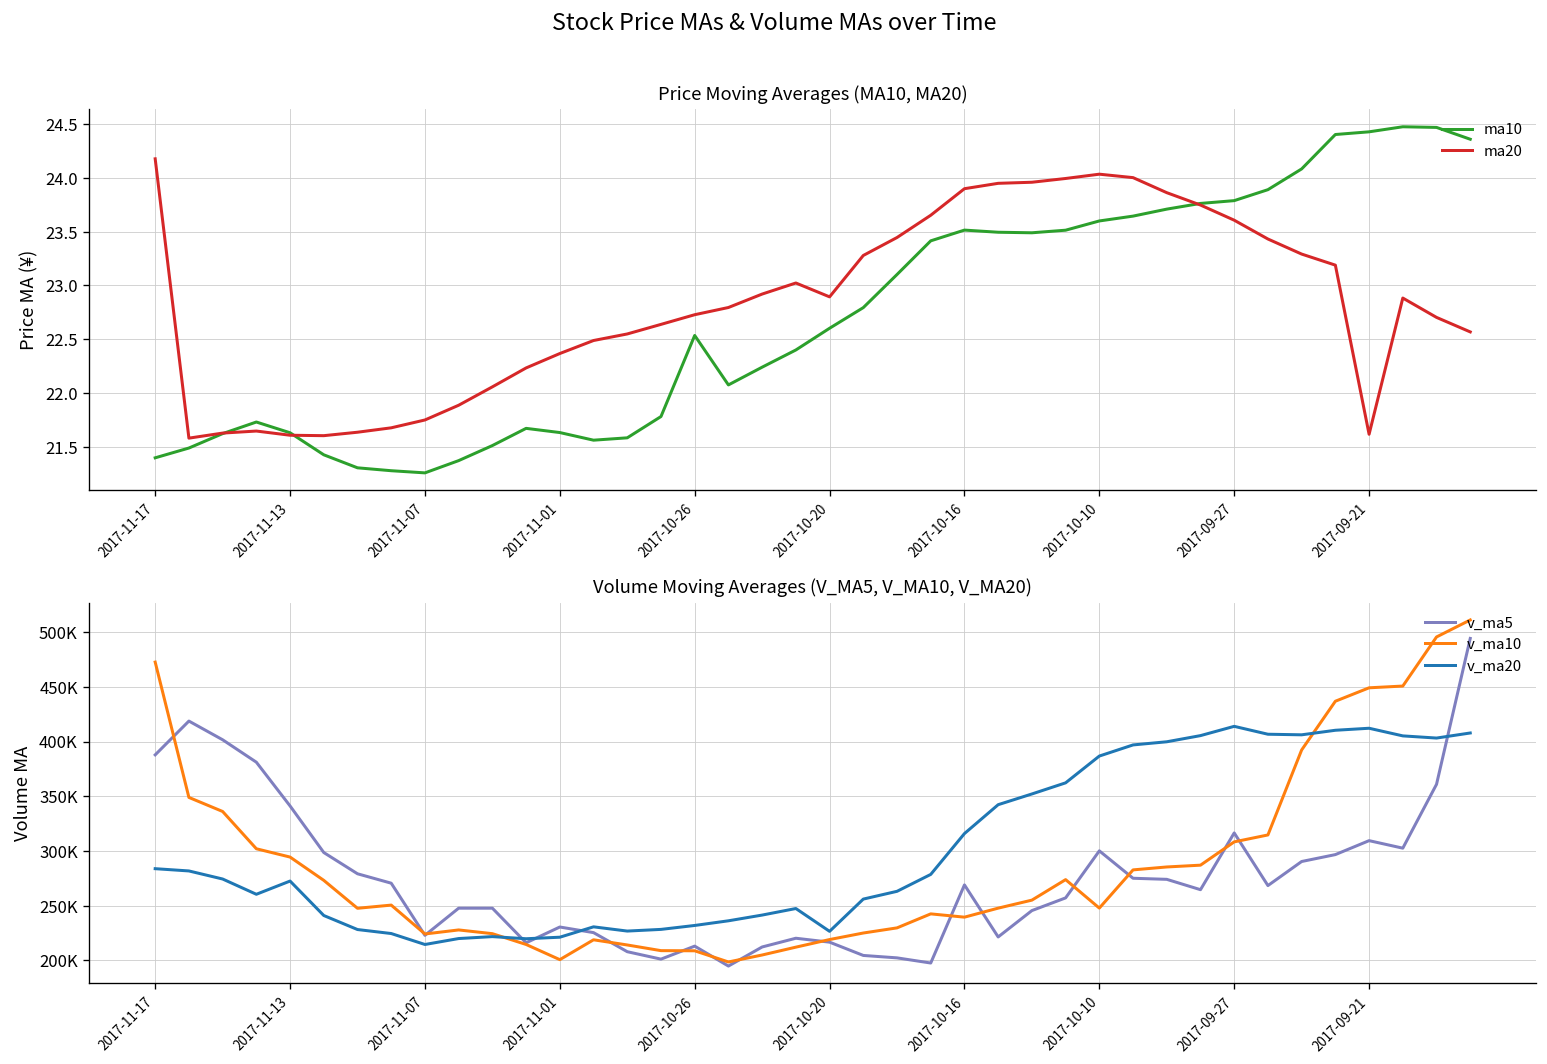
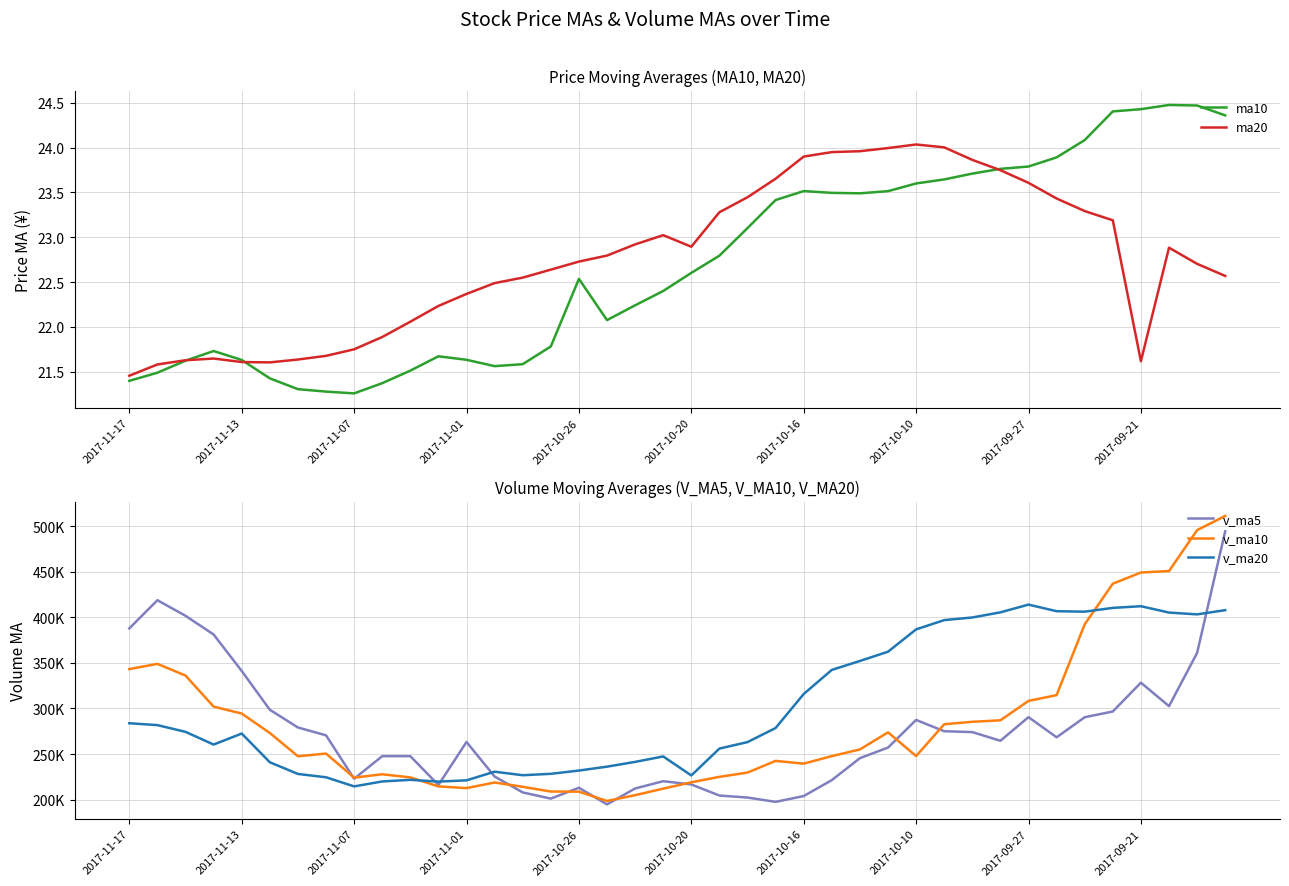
  {
    "Price Moving Averages (MA10, MA20)": {
      "ma10": {
        "2017-11-17": 21.4,
        "2017-11-07": 21.3,
        "2017-11-01": 21.6,
        "2017-10-26": 22.5,
        "2017-10-20": 22.6,
        "2017-10-16": 23.5,
        "2017-10-10": 23.6,
        "2017-09-27": 23.8,
        "2017-09-21": 24.4
      },
      "ma20": {
-       "2017-11-17": 24.2,
+       "2017-11-17": 21.5,
        "2017-11-07": 21.7,
        "2017-11-01": 22.4,
        "2017-10-26": 22.7,
        "2017-10-20": 22.9,
        "2017-10-16": 23.9,
        "2017-10-10": 24.0,
        "2017-09-27": 23.6,
        "2017-09-21": 21.6
      }
    },
    "Volume Moving Averages (V_MA5, V_MA10, V_MA20)": {
      "v_ma5": {
        "2017-11-17": 390000,
        "2017-11-13": 340000,
-       "2017-11-01": 230000,
+       "2017-11-01": 260000,
        "2017-10-26": 210000,
-       "2017-10-16": 270000,
-       "2017-10-10": 300000,
-       "2017-09-27": 320000,
-       "2017-09-21": 310000
+       "2017-10-16": 200000,
+       "2017-10-10": 290000,
+       "2017-09-27": 290000,
+       "2017-09-21": 330000
      },
      "v_ma10": {
-       "2017-11-17": 470000,
+       "2017-11-17": 340000,
        "2017-11-13": 290000,
-       "2017-11-01": 200000,
+       "2017-11-01": 210000,
        "2017-10-26": 210000,
        "2017-10-16": 240000,
        "2017-10-10": 250000,
        "2017-09-27": 310000,
        "2017-09-21": 450000
      },
      "v_ma20": {
        "2017-11-17": 280000,
        "2017-11-13": 270000,
        "2017-11-07": 210000,
        "2017-11-01": 220000,
        "2017-10-26": 230000,
        "2017-10-20": 230000,
        "2017-10-16": 320000,
        "2017-10-10": 390000,
        "2017-09-27": 410000,
        "2017-09-21": 410000
      }
    }
  }
